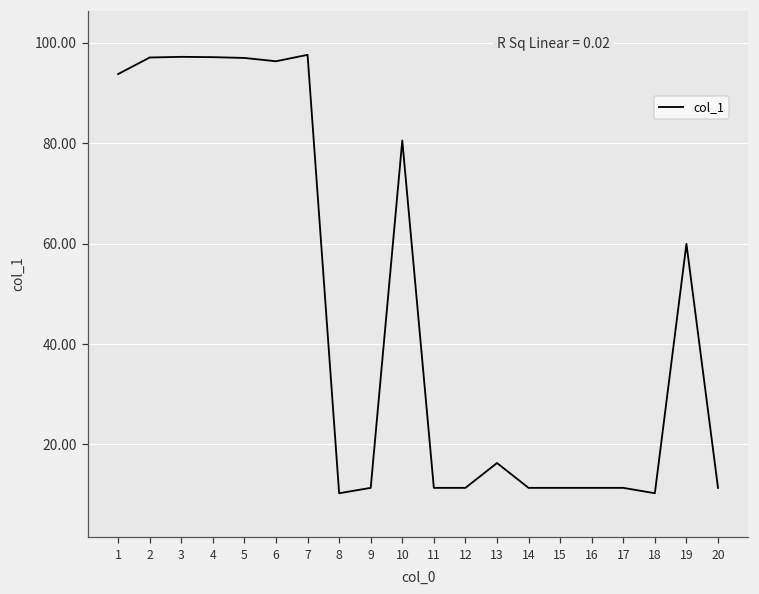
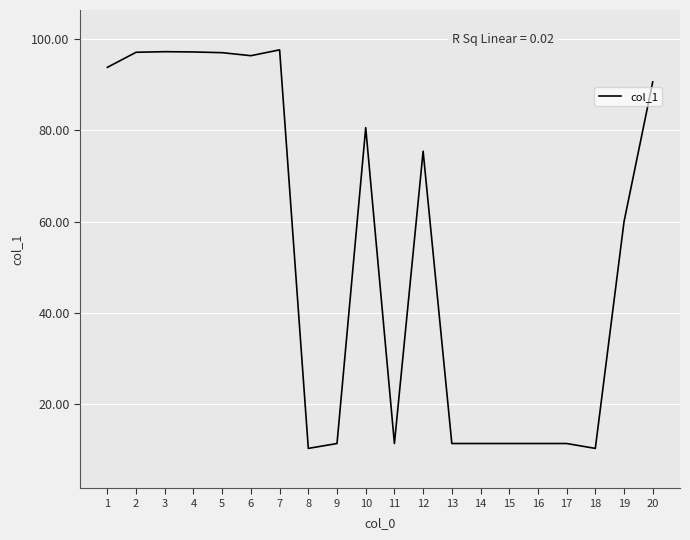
  {
    "1": 94,
    "2": 97,
    "3": 97,
    "4": 97,
    "5": 97,
    "6": 96,
    "7": 98,
    "8": 10,
    "9": 11,
    "10": 81,
    "11": 11,
-   "12": 11,
-   "13": 16,
+   "12": 75,
+   "13": 11,
    "14": 11,
    "15": 11,
    "16": 11,
    "17": 11,
    "18": 10,
    "19": 60,
-   "20": 11
+   "20": 91
  }
